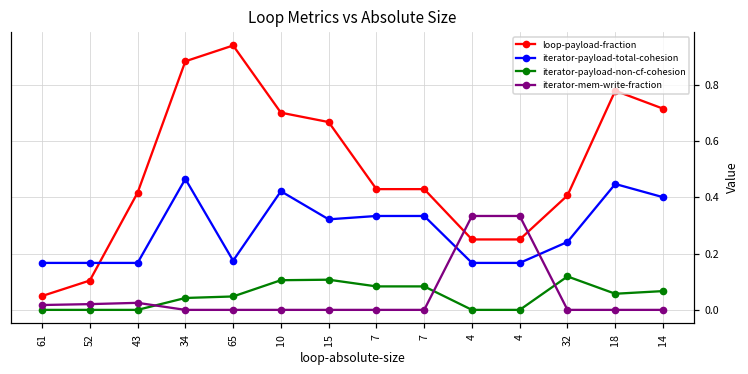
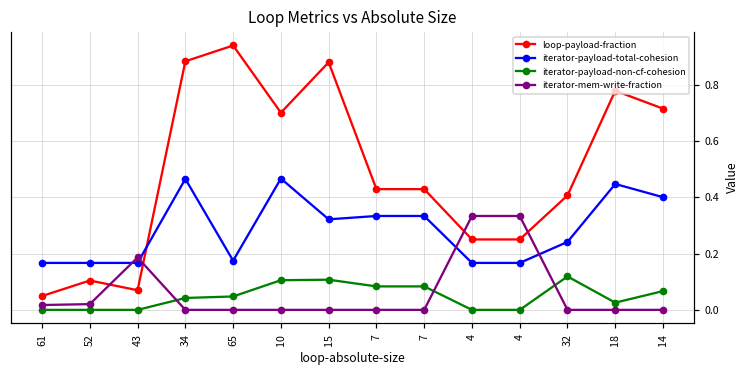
  {
    "loop-payload-fraction": {
      "61": 0.05,
      "52": 0.10,
-     "43": 0.42,
+     "43": 0.07,
      "34": 0.88,
      "65": 0.94,
      "10": 0.70,
-     "15": 0.67,
+     "15": 0.88,
      "32": 0.41,
      "14": 0.71
    },
    "iterator-payload-total-cohesion": {
      "61": 0.17,
      "52": 0.17,
      "43": 0.17,
      "34": 0.46,
      "65": 0.17,
-     "10": 0.42,
+     "10": 0.47,
      "15": 0.32,
      "32": 0.24,
      "18": 0.45,
      "14": 0.40
    },
    "iterator-payload-non-cf-cohesion": {
      "61": 0.00,
      "52": 0.00,
      "43": 0.00,
      "34": 0.04,
      "65": 0.05,
      "10": 0.11,
      "15": 0.11,
      "32": 0.12,
-     "18": 0.06,
+     "18": 0.03,
      "14": 0.07
    },
    "iterator-mem-write-fraction": {
      "61": 0.02,
      "52": 0.02,
-     "43": 0.03,
+     "43": 0.19,
      "34": 0.00,
      "65": 0.00,
      "10": 0.00,
      "15": 0.00,
      "32": 0.00,
      "18": 0.00,
      "14": 0.00
    }
  }
